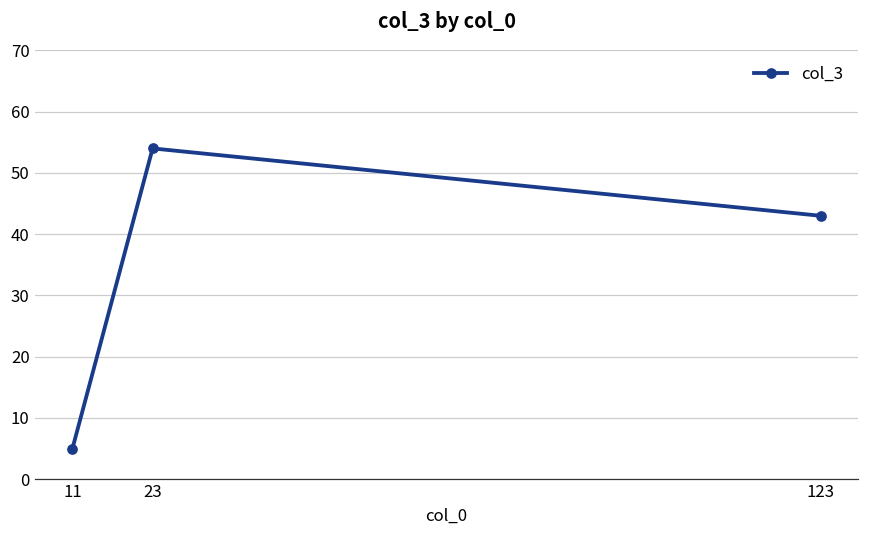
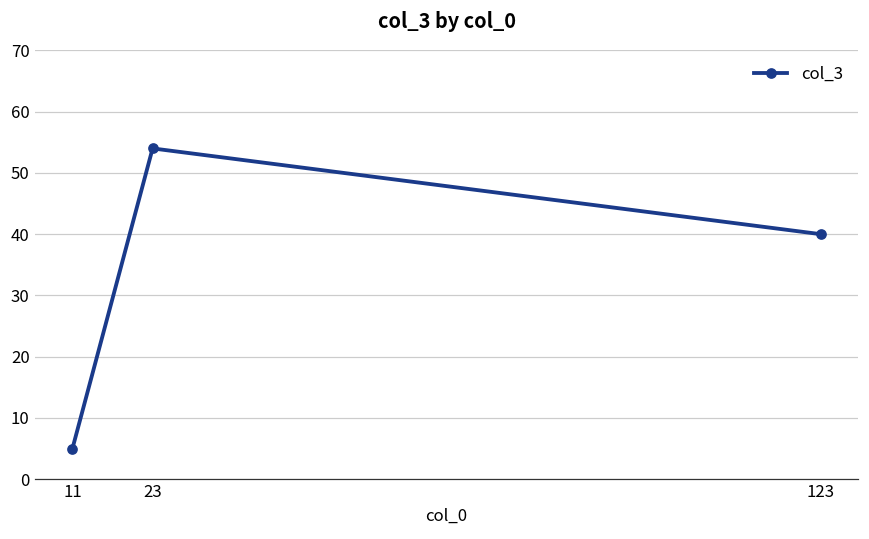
  {
    "11": 5,
    "23": 54,
-   "123": 43
+   "123": 40
  }
